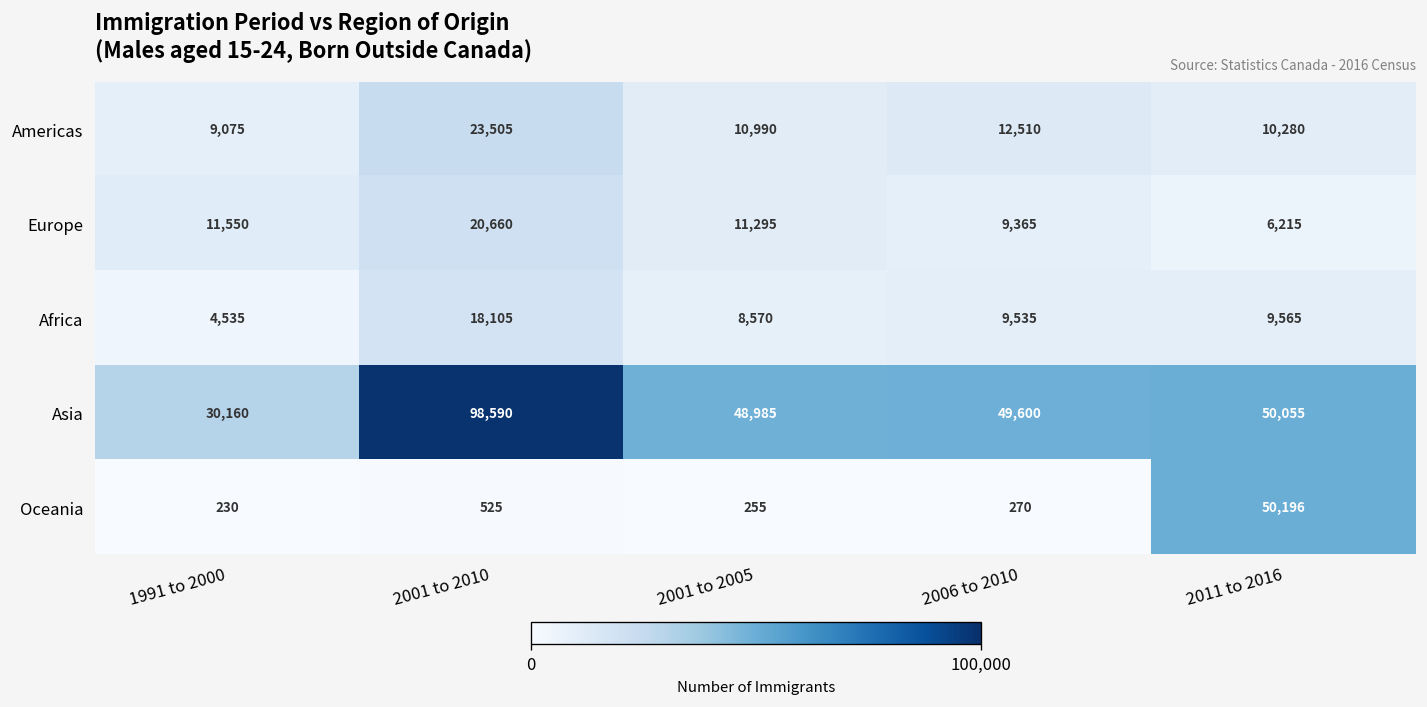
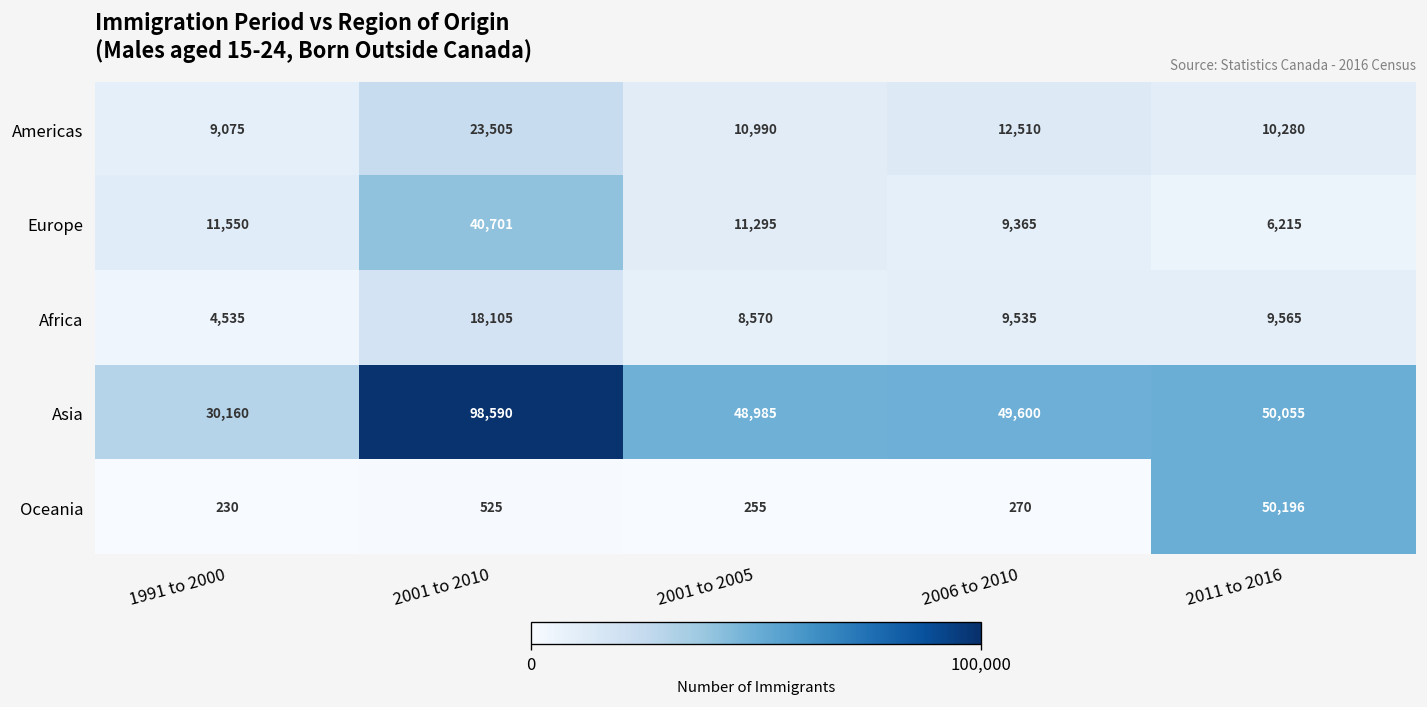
  {
    "Americas": {
      "1991 to 2000": "9,075",
      "2001 to 2010": "23,505",
      "2001 to 2005": "10,990",
      "2006 to 2010": "12,510",
      "2011 to 2016": "10,280"
    },
    "Europe": {
      "1991 to 2000": "11,550",
-     "2001 to 2010": "20,660",
+     "2001 to 2010": "40,701",
      "2001 to 2005": "11,295",
      "2006 to 2010": "9,365",
      "2011 to 2016": "6,215"
    },
    "Africa": {
      "1991 to 2000": "4,535",
      "2001 to 2010": "18,105",
      "2001 to 2005": "8,570",
      "2006 to 2010": "9,535",
      "2011 to 2016": "9,565"
    },
    "Asia": {
      "1991 to 2000": "30,160",
      "2001 to 2010": "98,590",
      "2001 to 2005": "48,985",
      "2006 to 2010": "49,600",
      "2011 to 2016": "50,055"
    },
    "Oceania": {
      "1991 to 2000": "230",
      "2001 to 2010": "525",
      "2001 to 2005": "255",
      "2006 to 2010": "270",
      "2011 to 2016": "50,196"
    }
  }
